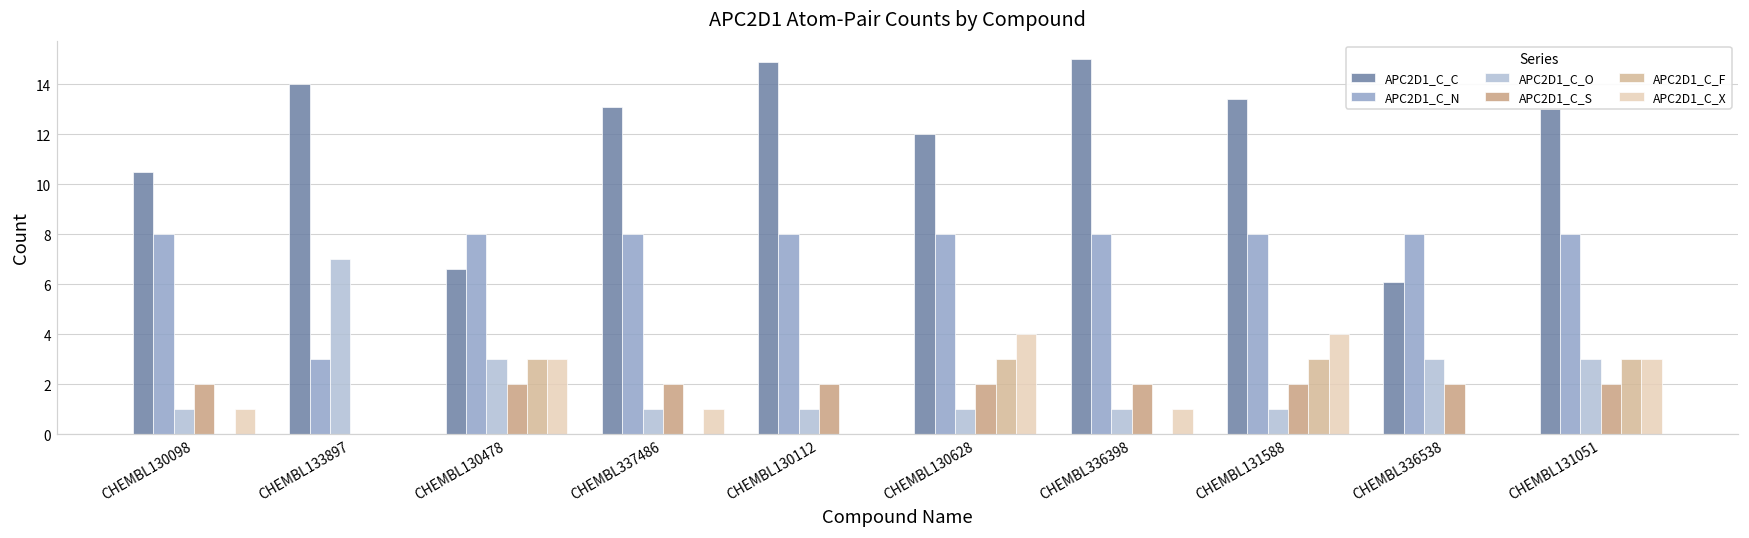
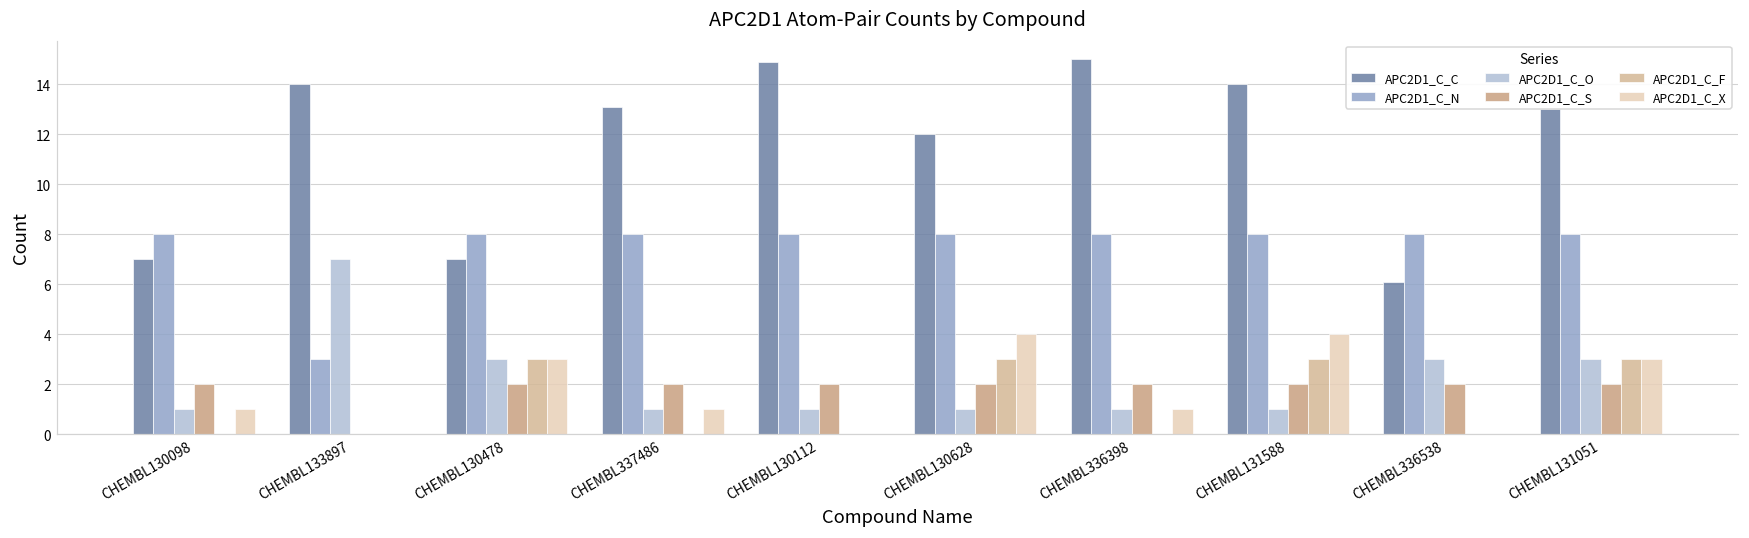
  {
    "APC2D1_C_C": {
-     "CHEMBL130098": 10.5,
+     "CHEMBL130098": 7.0,
      "CHEMBL133897": 14.0,
-     "CHEMBL130478": 6.6,
+     "CHEMBL130478": 7.0,
      "CHEMBL337486": 13.1,
      "CHEMBL130112": 14.9,
      "CHEMBL130628": 12.0,
      "CHEMBL336398": 15.0,
-     "CHEMBL131588": 13.4,
+     "CHEMBL131588": 14.0,
      "CHEMBL336538": 6.1,
      "CHEMBL131051": 13.0
    }
  }
